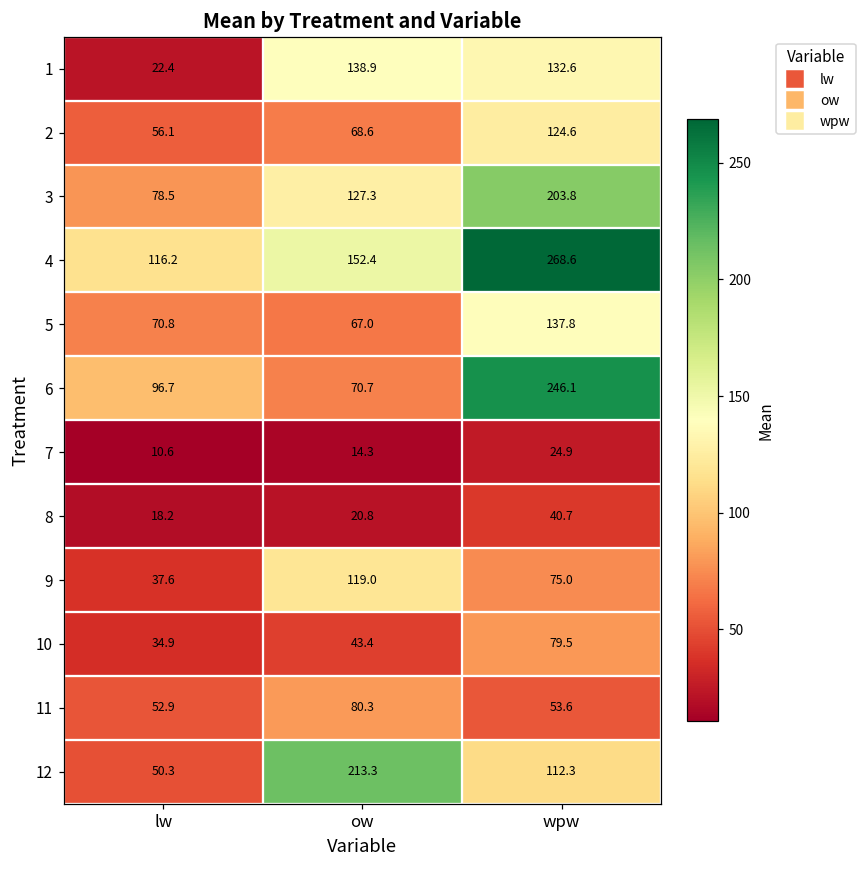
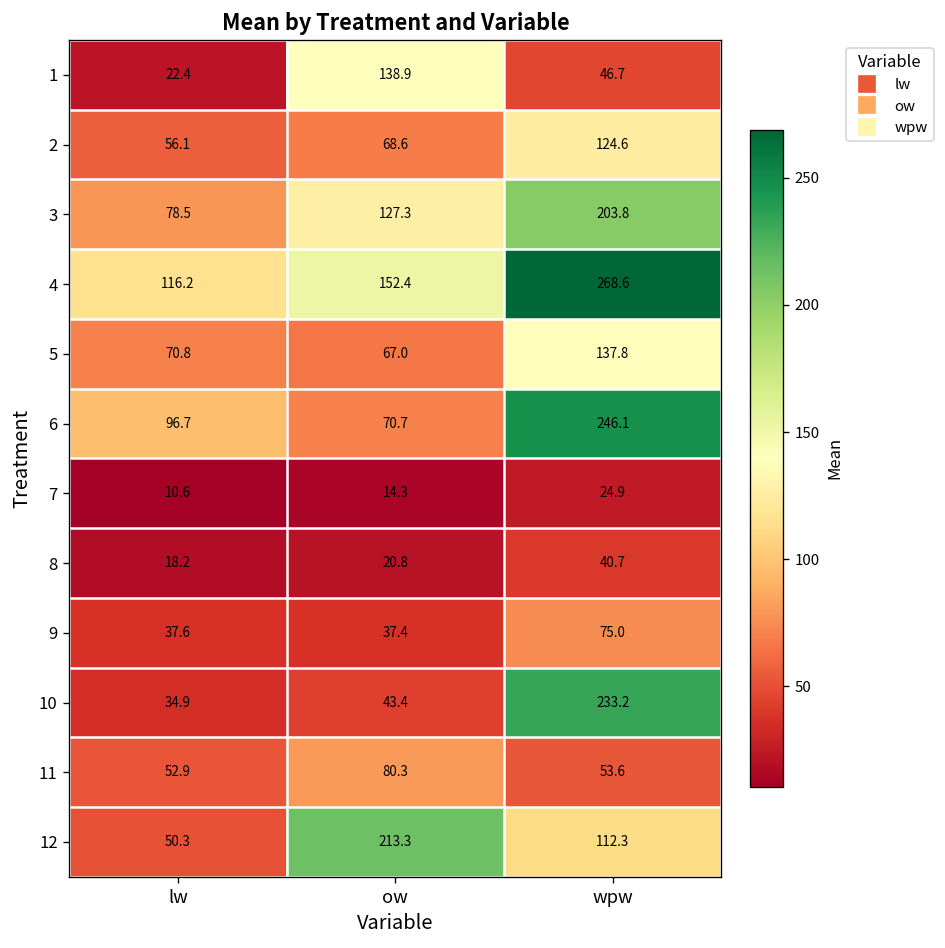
  {
    "1": {
      "lw": 22.4,
      "ow": 138.9,
-     "wpw": 132.6
+     "wpw": 46.7
    },
    "2": {
      "lw": 56.1,
      "ow": 68.6,
      "wpw": 124.6
    },
    "3": {
      "lw": 78.5,
      "ow": 127.3,
      "wpw": 203.8
    },
    "4": {
      "lw": 116.2,
      "ow": 152.4,
      "wpw": 268.6
    },
    "5": {
      "lw": 70.8,
      "ow": 67.0,
      "wpw": 137.8
    },
    "6": {
      "lw": 96.7,
      "ow": 70.7,
      "wpw": 246.1
    },
    "7": {
      "lw": 10.6,
      "ow": 14.3,
      "wpw": 24.9
    },
    "8": {
      "lw": 18.2,
      "ow": 20.8,
      "wpw": 40.7
    },
    "9": {
      "lw": 37.6,
-     "ow": 119.0,
+     "ow": 37.4,
      "wpw": 75.0
    },
    "10": {
      "lw": 34.9,
      "ow": 43.4,
-     "wpw": 79.5
+     "wpw": 233.2
    },
    "11": {
      "lw": 52.9,
      "ow": 80.3,
      "wpw": 53.6
    },
    "12": {
      "lw": 50.3,
      "ow": 213.3,
      "wpw": 112.3
    }
  }
